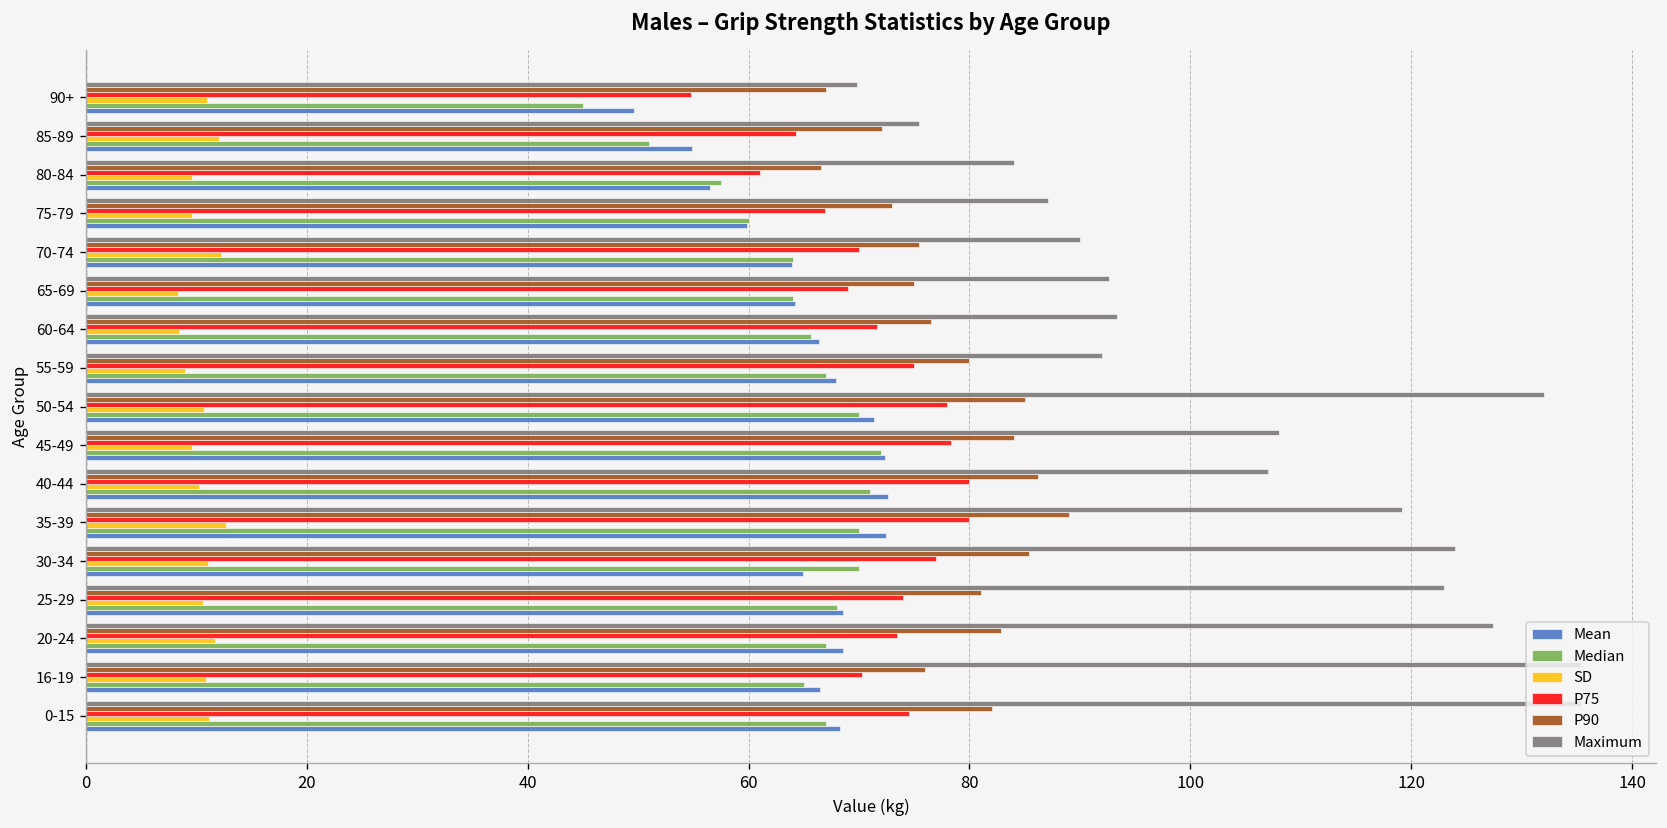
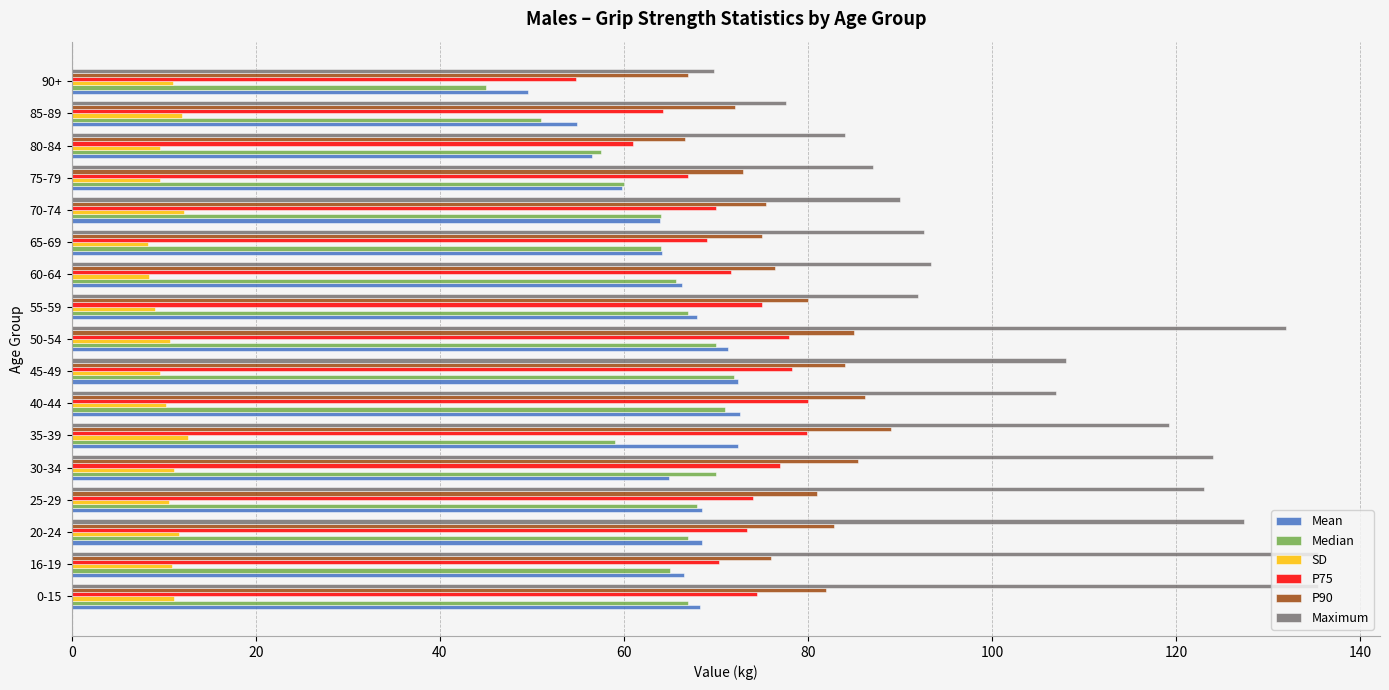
  {
    "Mean": {
      "90+": 50,
      "85-89": 55,
      "80-84": 57,
      "75-79": 60,
      "70-74": 64,
      "65-69": 64,
      "60-64": 66,
      "55-59": 68,
      "50-54": 71,
      "45-49": 72,
      "40-44": 73,
      "35-39": 72,
      "30-34": 65,
      "25-29": 69,
      "20-24": 69,
      "16-19": 66,
      "0-15": 68
    },
    "Median": {
      "90+": 45,
      "85-89": 51,
      "80-84": 58,
      "75-79": 60,
      "70-74": 64,
      "65-69": 64,
      "60-64": 66,
      "55-59": 67,
      "50-54": 70,
      "45-49": 72,
      "40-44": 71,
-     "35-39": 70,
+     "35-39": 59,
      "30-34": 70,
      "25-29": 68,
      "20-24": 67,
      "16-19": 65,
      "0-15": 67
    },
    "SD": {
      "90+": 11,
      "85-89": 12,
      "80-84": 10,
      "75-79": 10,
      "70-74": 12,
      "65-69": 8,
      "60-64": 8,
      "55-59": 9,
      "50-54": 11,
      "45-49": 10,
      "40-44": 10,
      "35-39": 13,
      "30-34": 11,
      "25-29": 11,
      "20-24": 12,
      "16-19": 11,
      "0-15": 11
    },
    "P75": {
      "90+": 55,
      "85-89": 64,
      "80-84": 61,
      "75-79": 67,
      "70-74": 70,
      "65-69": 69,
      "60-64": 72,
      "55-59": 75,
      "50-54": 78,
      "45-49": 78,
      "40-44": 80,
      "35-39": 80,
      "30-34": 77,
      "25-29": 74,
      "20-24": 73,
      "16-19": 70,
      "0-15": 75
    },
    "P90": {
      "90+": 67,
      "85-89": 72,
      "80-84": 67,
      "75-79": 73,
      "70-74": 75,
      "65-69": 75,
      "60-64": 76,
      "55-59": 80,
      "50-54": 85,
      "45-49": 84,
      "40-44": 86,
      "35-39": 89,
      "30-34": 85,
      "25-29": 81,
      "20-24": 83,
      "16-19": 76,
      "0-15": 82
    },
    "Maximum": {
      "90+": 70,
-     "85-89": 75,
+     "85-89": 78,
      "80-84": 84,
      "75-79": 87,
      "70-74": 90,
      "65-69": 93,
      "60-64": 93,
      "55-59": 92,
      "50-54": 132,
      "45-49": 108,
      "40-44": 107,
      "35-39": 119,
      "30-34": 124,
      "25-29": 123,
      "20-24": 127
    }
  }
